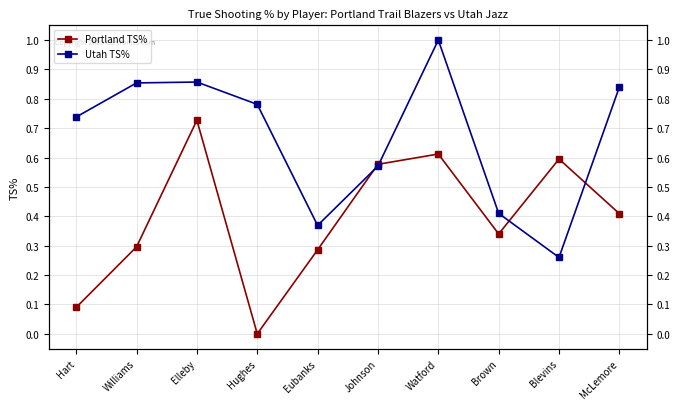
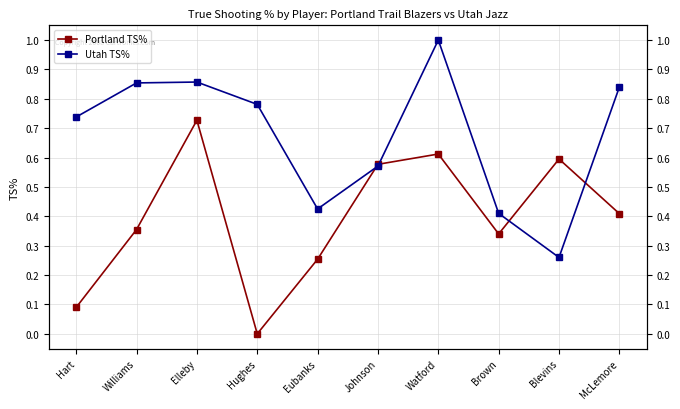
  {
    "Portland TS%": {
      "Hart": 0.09,
-     "Williams": 0.30,
+     "Williams": 0.36,
      "Elleby": 0.73,
      "Hughes": 0.00,
-     "Eubanks": 0.29,
+     "Eubanks": 0.25,
      "Watford": 0.61,
      "Brown": 0.34,
      "Blevins": 0.60,
      "McLemore": 0.41
    },
    "Utah TS%": {
      "Hart": 0.74,
      "Williams": 0.85,
      "Elleby": 0.86,
      "Hughes": 0.78,
-     "Eubanks": 0.37,
+     "Eubanks": 0.43,
      "Watford": 1.00,
      "Brown": 0.41,
      "Blevins": 0.26,
      "McLemore": 0.84
    }
  }
